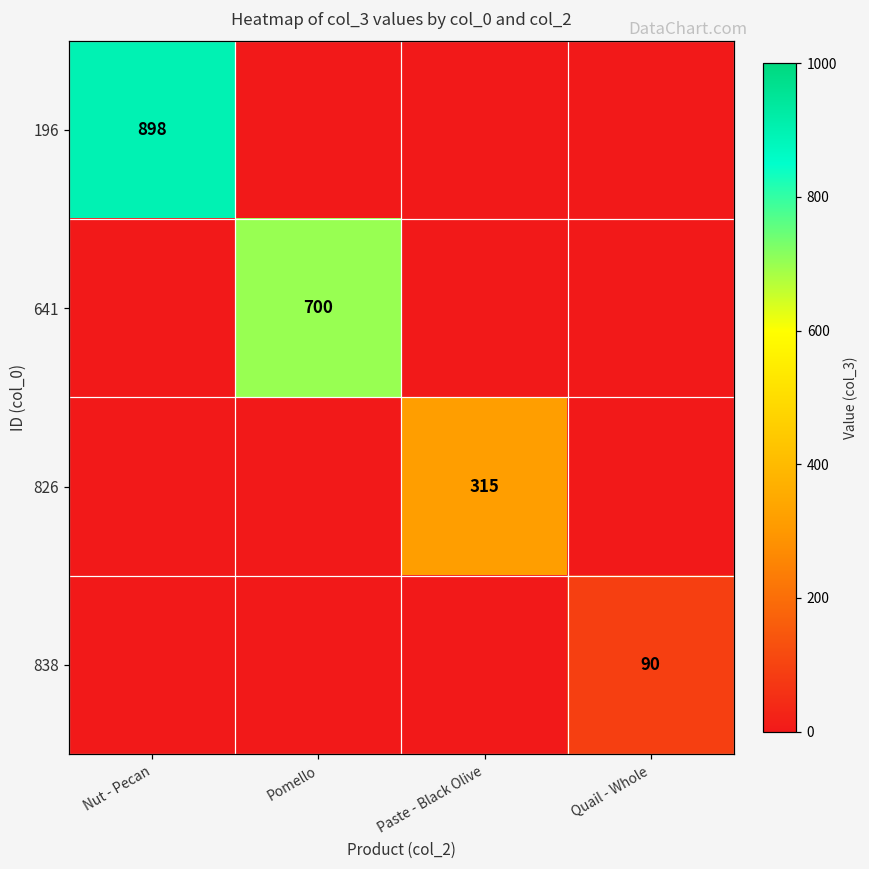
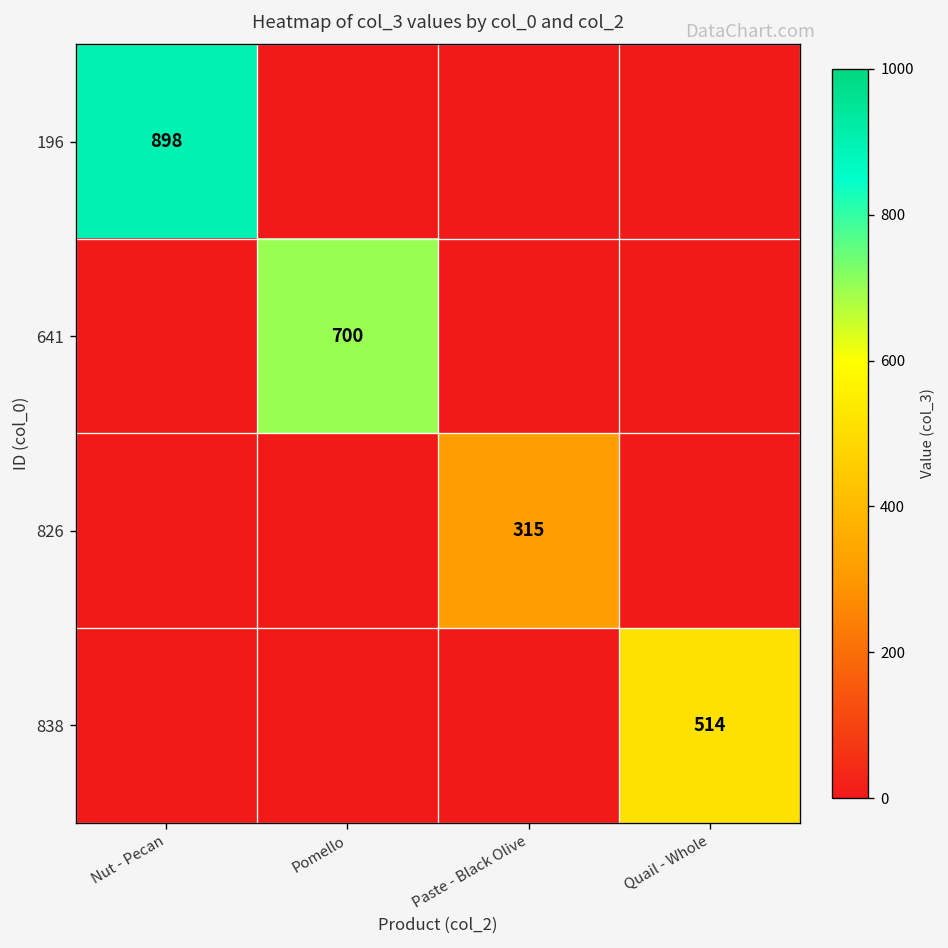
  {
    "196": {
      "Nut - Pecan": 898
    },
    "641": {
      "Pomello": 700
    },
    "826": {
      "Paste - Black Olive": 315
    },
    "838": {
-     "Quail - Whole": 90
+     "Quail - Whole": 514
    }
  }
